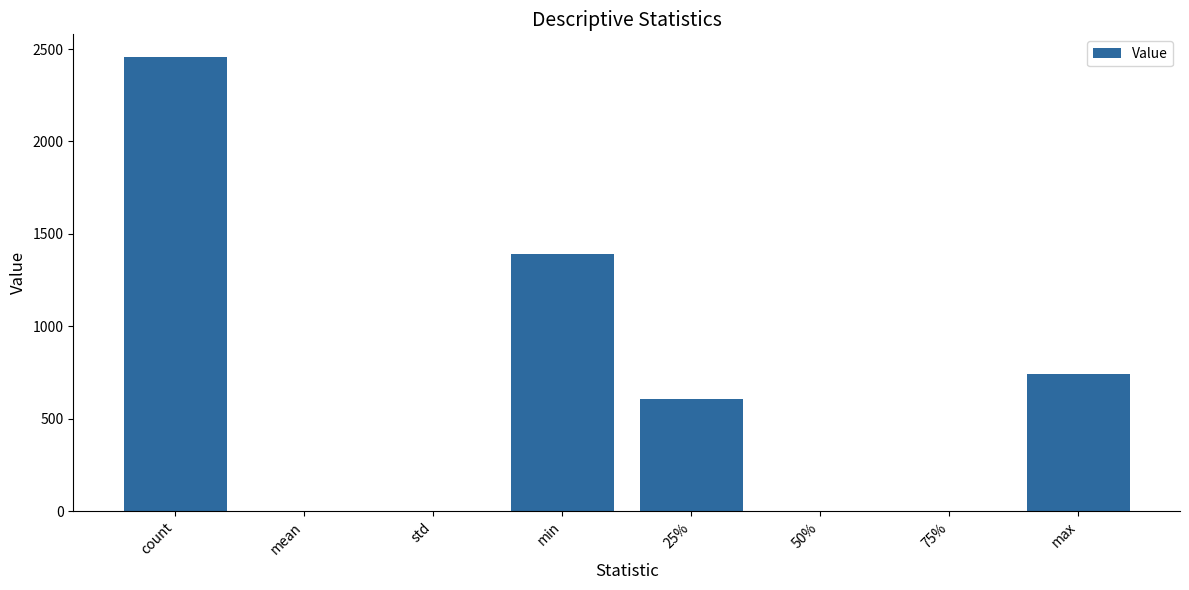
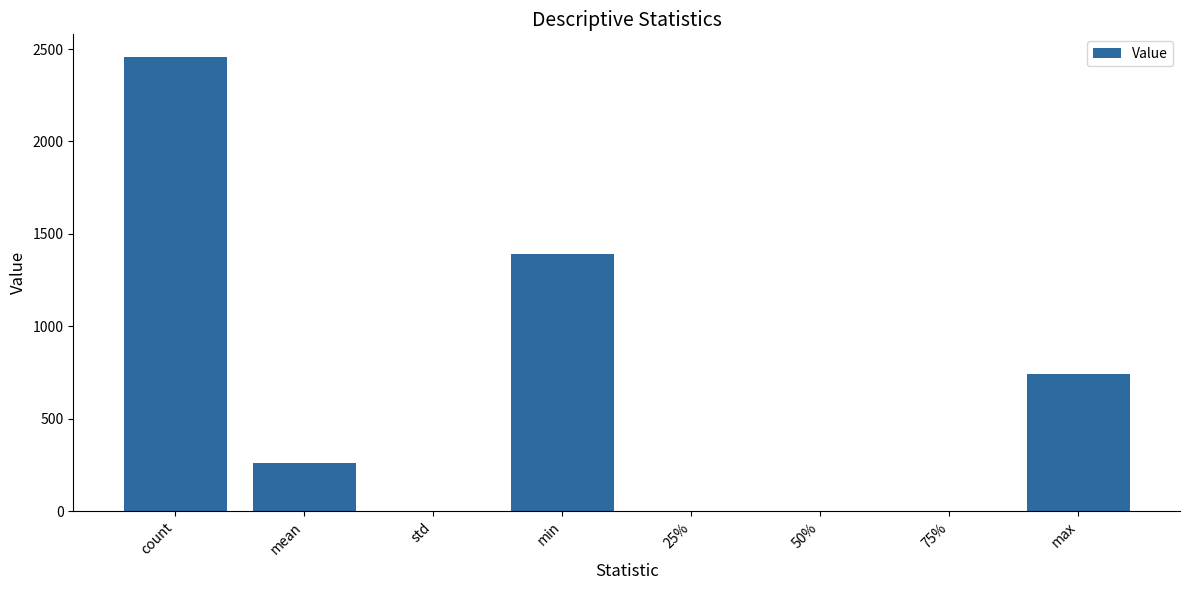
  {
    "count": 2460,
-   "mean": 0,
+   "mean": 260,
    "min": 1390,
-   "25%": 610,
+   "25%": 0,
    "max": 740
  }
